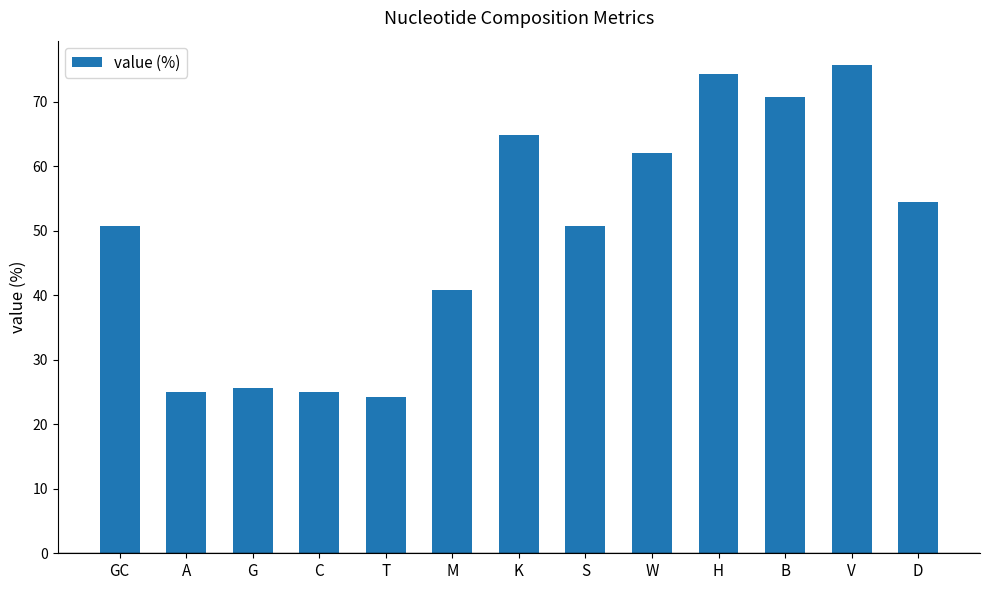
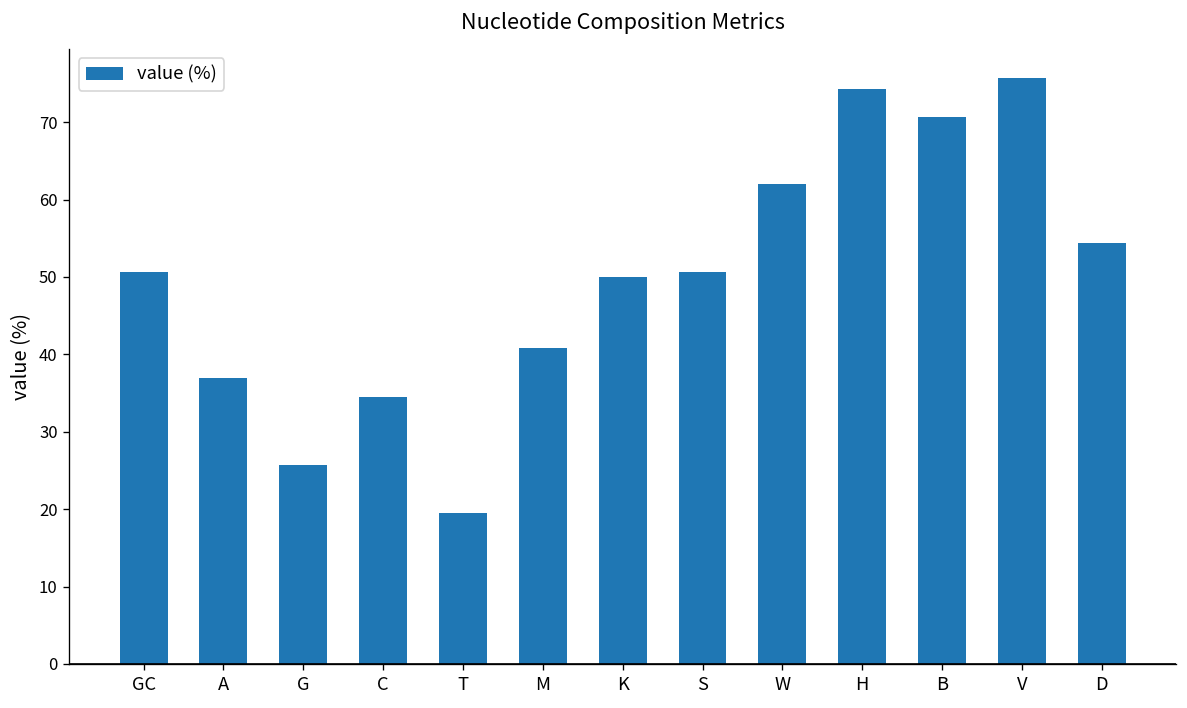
  {
    "GC": 51,
-   "A": 25,
+   "A": 37,
    "G": 26,
-   "C": 25,
-   "T": 24,
+   "C": 34,
+   "T": 19,
    "M": 41,
-   "K": 65,
+   "K": 50,
    "S": 51,
    "W": 62,
    "H": 74,
    "B": 71,
    "V": 76,
    "D": 54
  }
